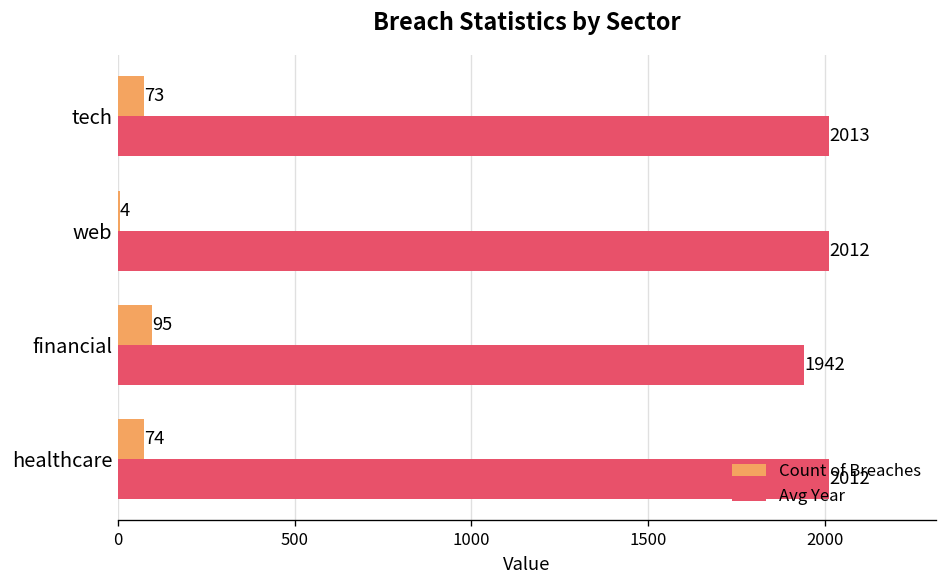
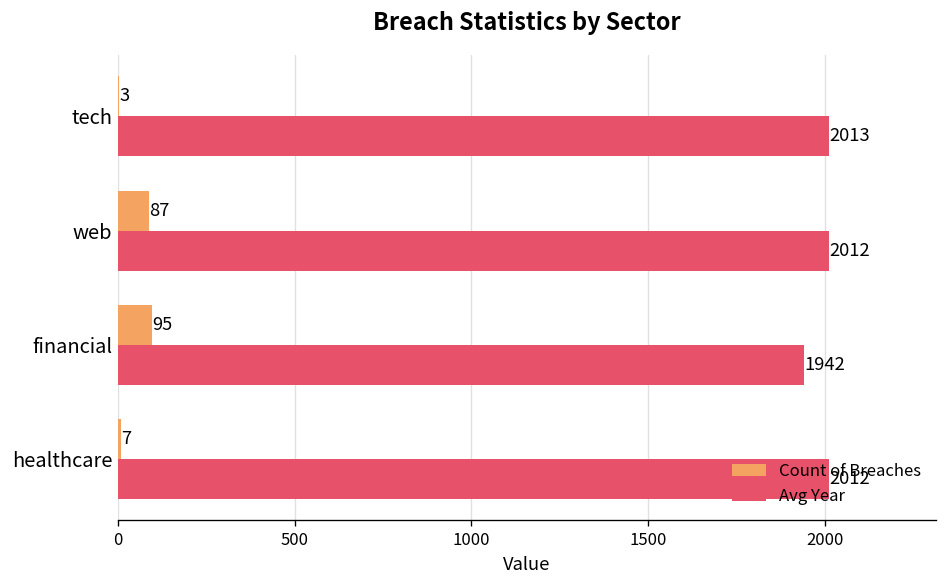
  {
    "Count of Breaches": {
-     "tech": 73,
-     "web": 4,
+     "tech": 3,
+     "web": 87,
      "financial": 95,
-     "healthcare": 74
+     "healthcare": 7
    },
    "Avg Year": {
      "tech": 2013,
      "web": 2012,
      "financial": 1942,
      "healthcare": 2012
    }
  }
